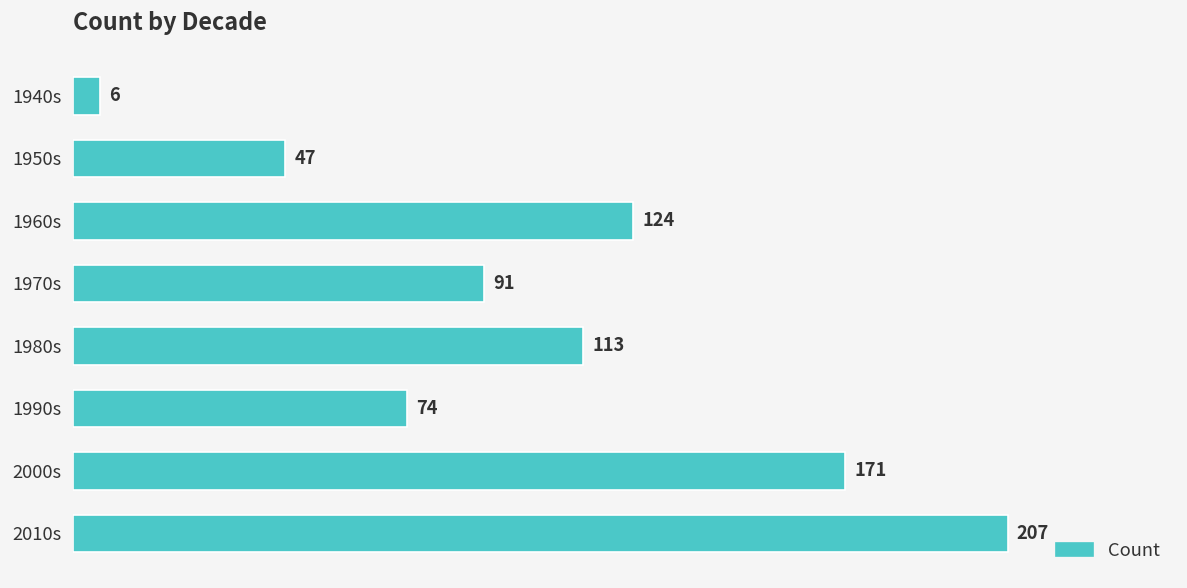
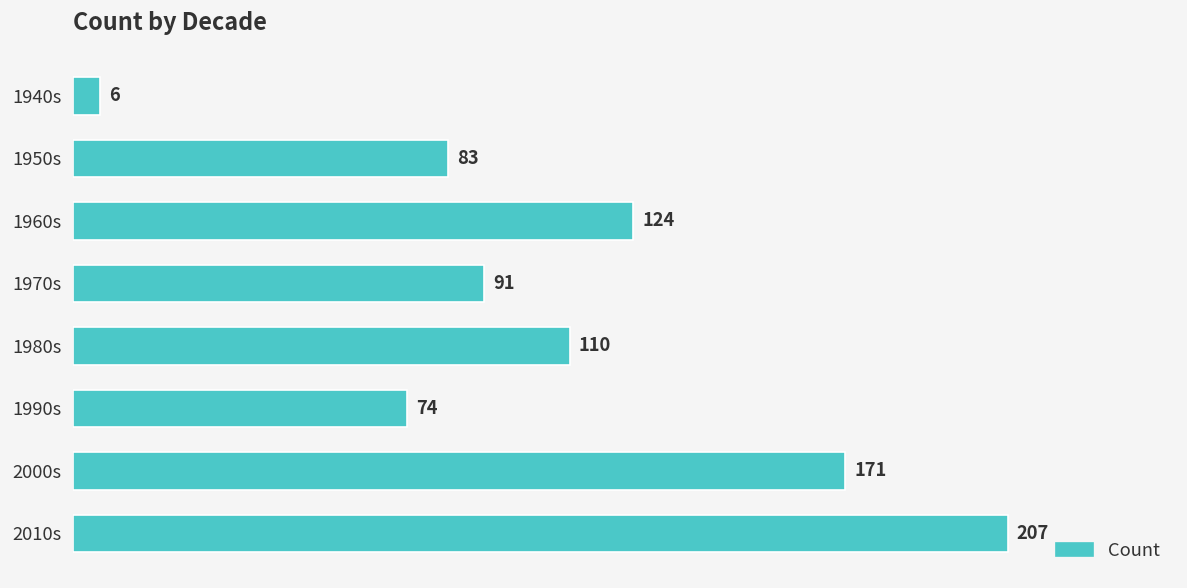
  {
    "1940s": 6,
-   "1950s": 47,
+   "1950s": 83,
    "1960s": 124,
    "1970s": 91,
-   "1980s": 113,
+   "1980s": 110,
    "1990s": 74,
    "2000s": 171,
    "2010s": 207
  }
